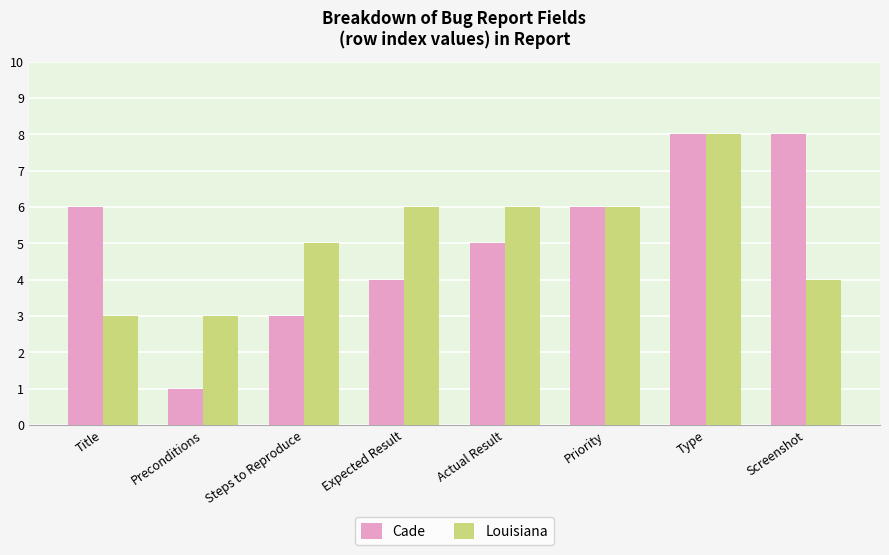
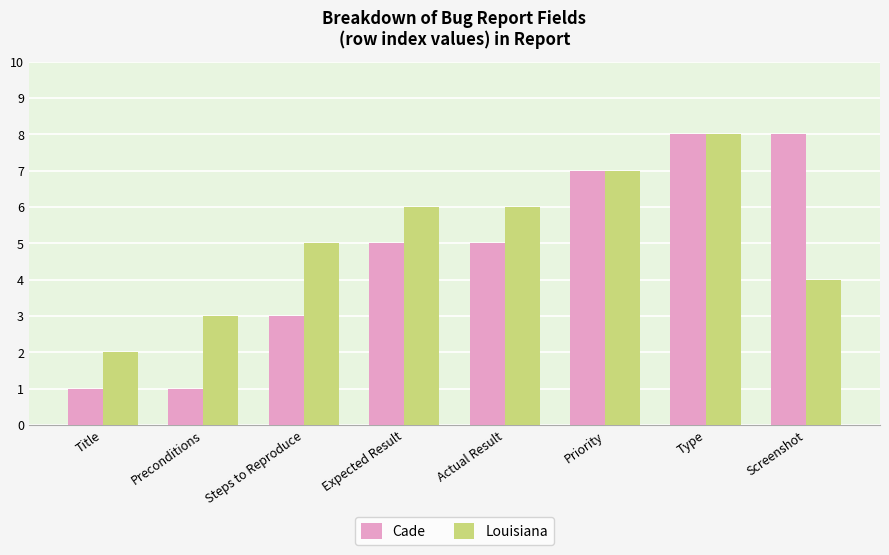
  {
    "Cade": {
-     "Title": 6,
+     "Title": 1,
      "Preconditions": 1,
      "Steps to Reproduce": 3,
-     "Expected Result": 4,
+     "Expected Result": 5,
      "Actual Result": 5,
-     "Priority": 6,
+     "Priority": 7,
      "Type": 8,
      "Screenshot": 8
    },
    "Louisiana": {
-     "Title": 3,
+     "Title": 2,
      "Preconditions": 3,
      "Steps to Reproduce": 5,
      "Expected Result": 6,
      "Actual Result": 6,
-     "Priority": 6,
+     "Priority": 7,
      "Type": 8,
      "Screenshot": 4
    }
  }
